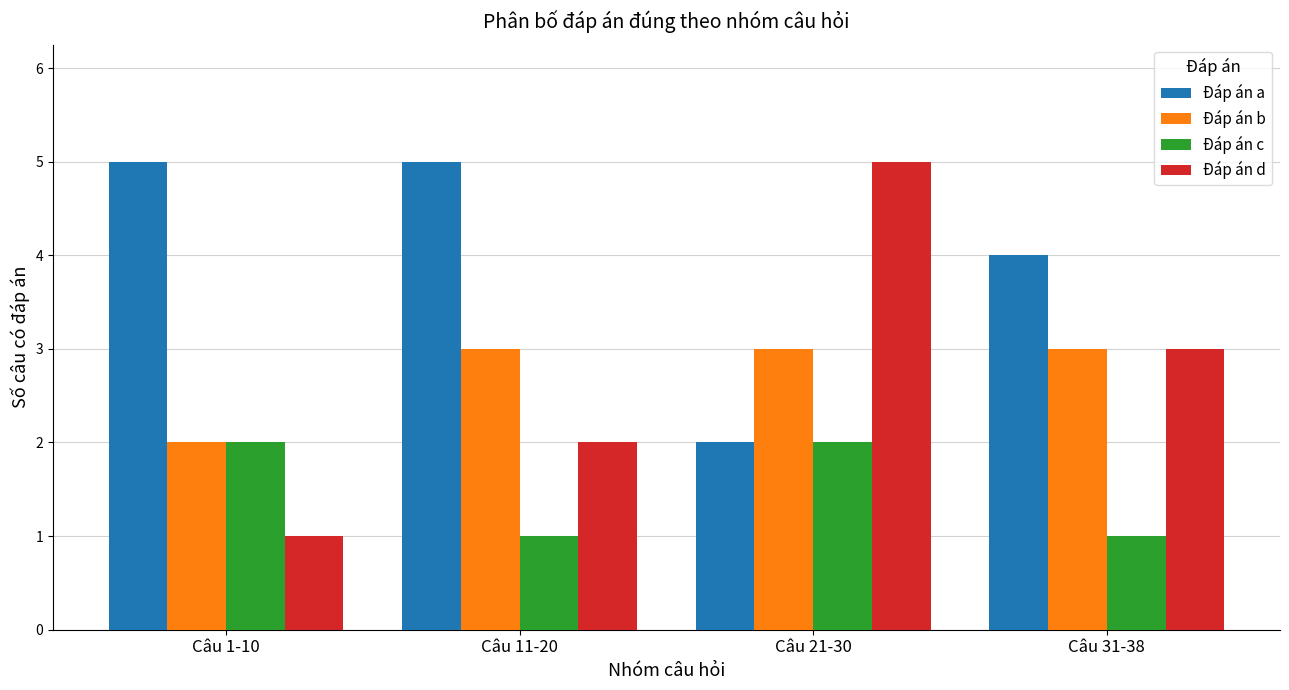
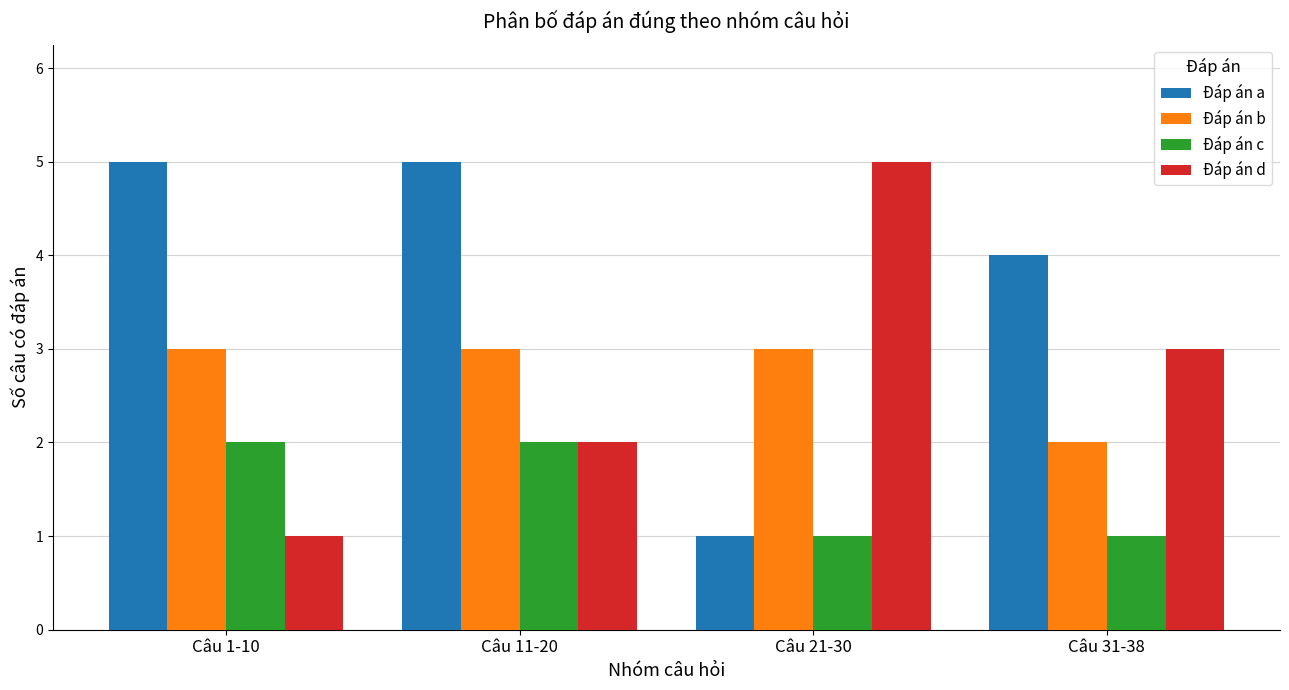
  {
    "Đáp án a": {
      "Câu 1-10": 5,
      "Câu 11-20": 5,
-     "Câu 21-30": 2,
+     "Câu 21-30": 1,
      "Câu 31-38": 4
    },
    "Đáp án b": {
-     "Câu 1-10": 2,
+     "Câu 1-10": 3,
      "Câu 11-20": 3,
      "Câu 21-30": 3,
-     "Câu 31-38": 3
+     "Câu 31-38": 2
    },
    "Đáp án c": {
      "Câu 1-10": 2,
-     "Câu 11-20": 1,
-     "Câu 21-30": 2,
+     "Câu 11-20": 2,
+     "Câu 21-30": 1,
      "Câu 31-38": 1
    },
    "Đáp án d": {
      "Câu 1-10": 1,
      "Câu 11-20": 2,
      "Câu 21-30": 5,
      "Câu 31-38": 3
    }
  }
